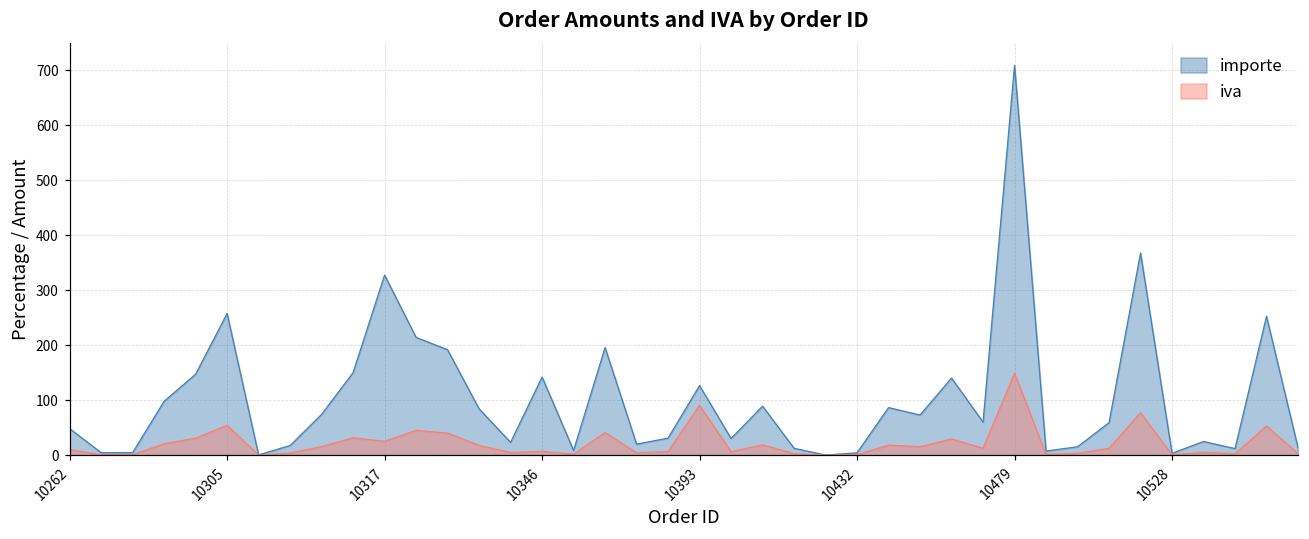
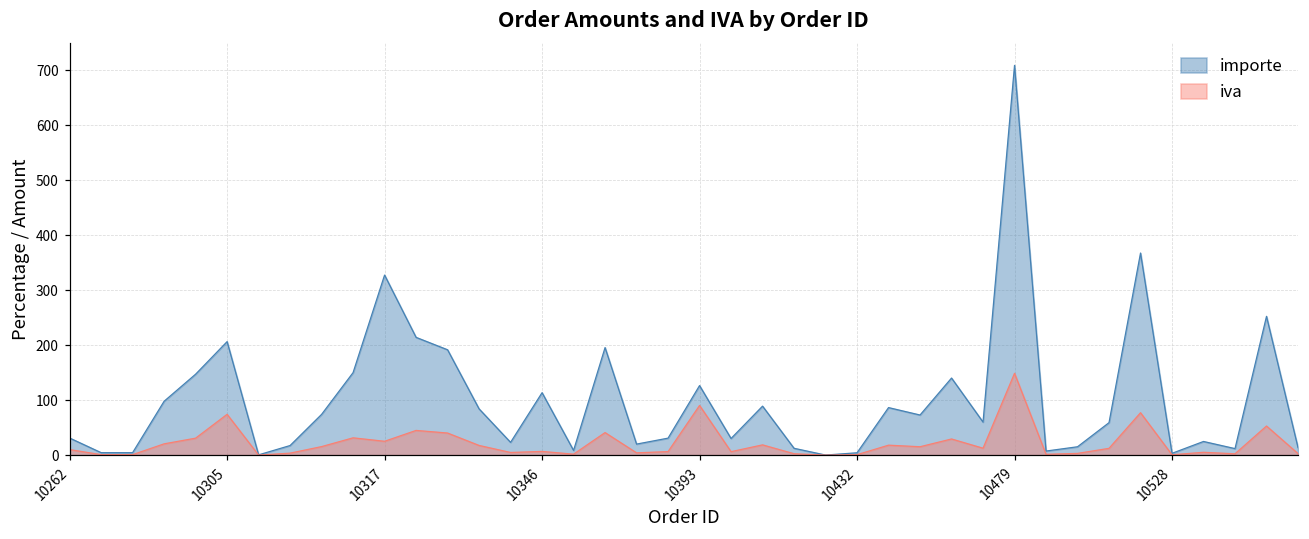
  {
    "importe": {
-     "10262": 50,
-     "10305": 260,
+     "10262": 30,
+     "10305": 210,
      "10317": 330,
-     "10346": 140,
+     "10346": 110,
      "10393": 130,
      "10479": 710
    },
    "iva": {
      "10262": 10,
-     "10305": 50,
+     "10305": 70,
      "10317": 30,
      "10346": 10,
      "10393": 90,
      "10479": 150
    }
  }
